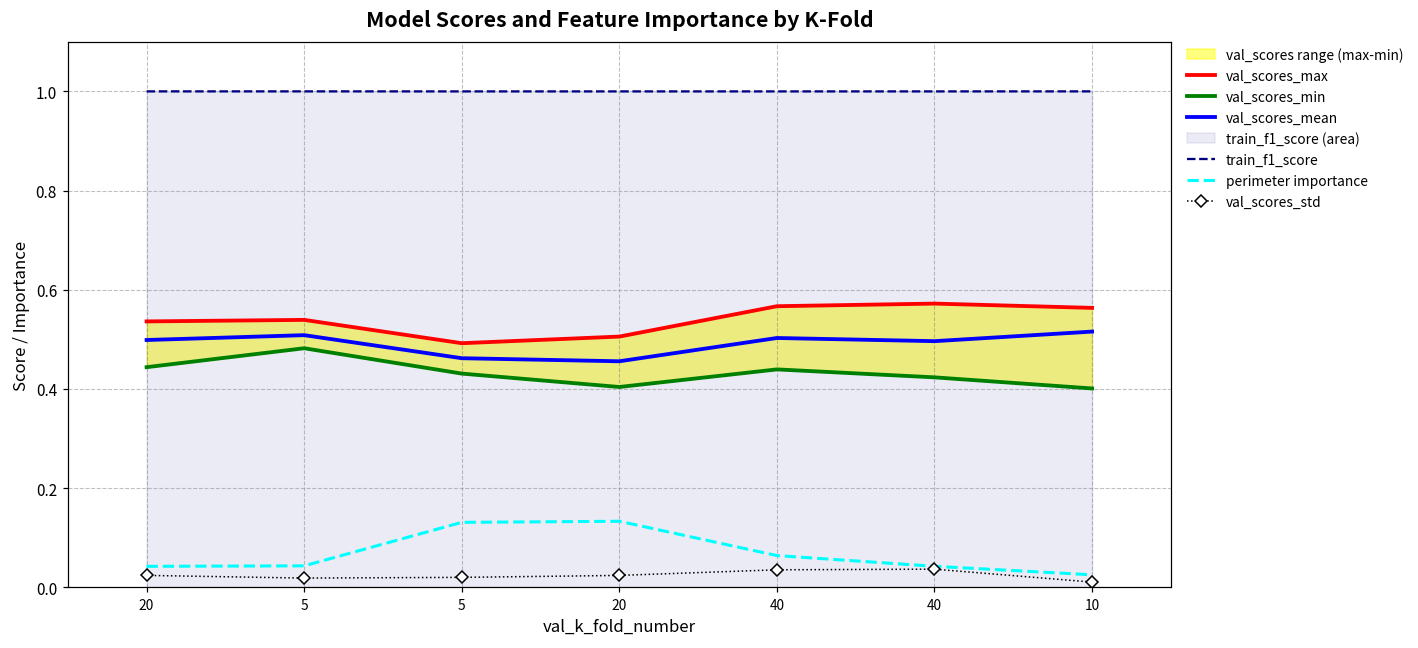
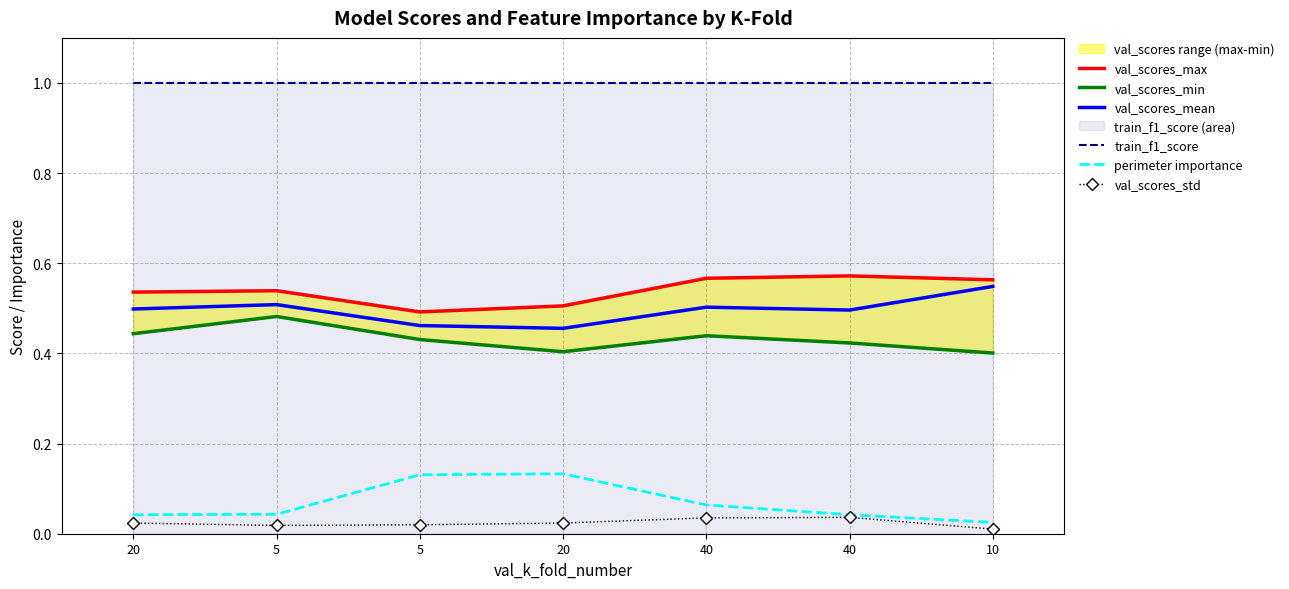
  {
    "val_scores range (max-min)": {
      "10": 0.56
    },
    "val_scores_min": {
      "10": 0.40
    },
    "val_scores_mean": {
-     "10": 0.52
+     "10": 0.55
    },
    "train_f1_score (area)": {
      "10": 1.00
    },
    "perimeter importance": {
      "10": 0.02
    },
    "val_scores_std": {
      "10": 0.01
    }
  }
